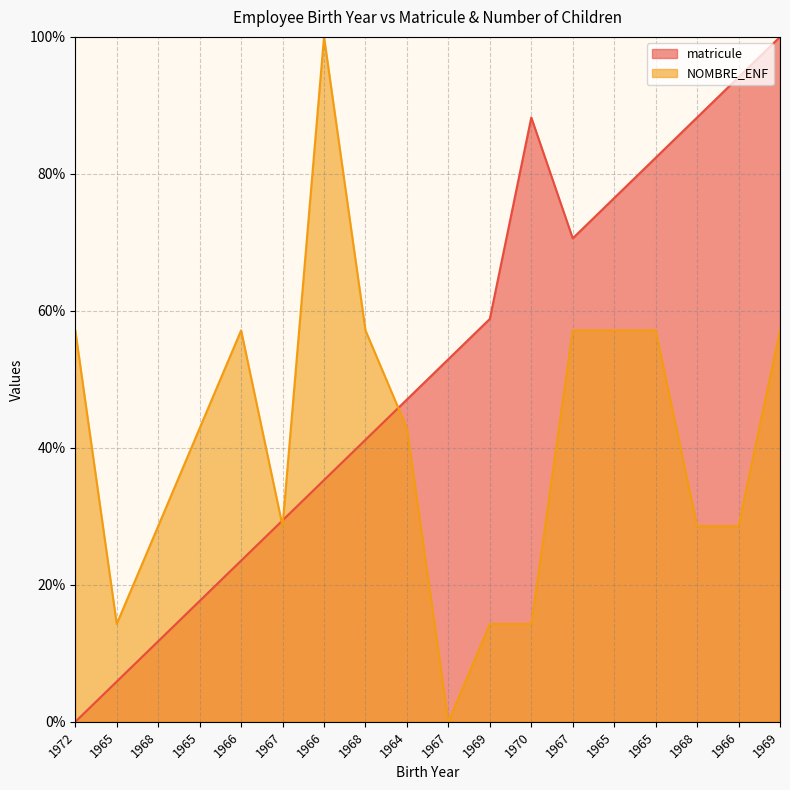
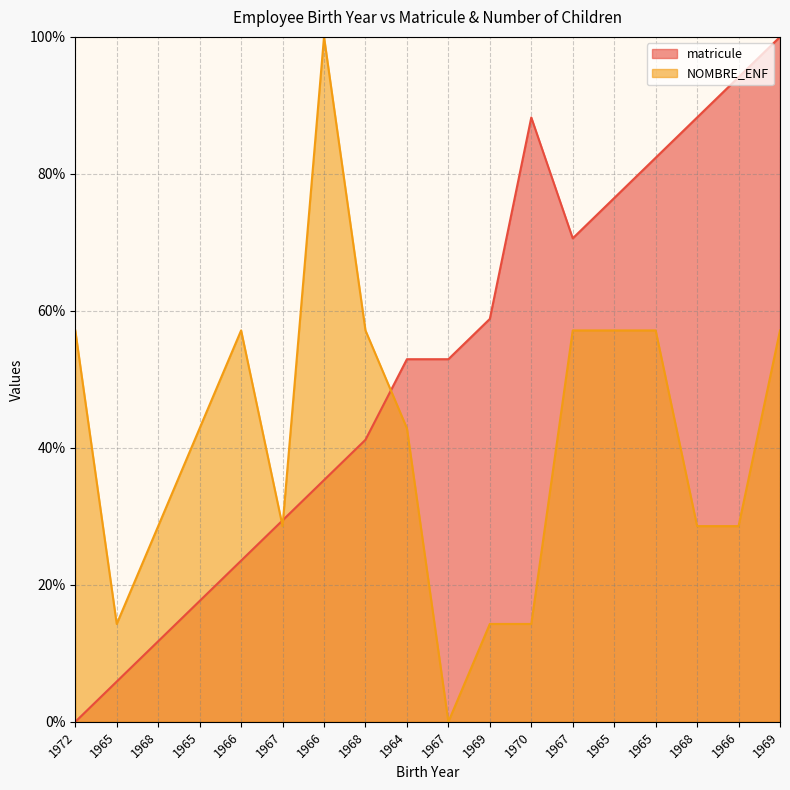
  {
    "matricule": {
      "1972": "0%",
-     "1964": "47%",
+     "1964": "53%",
      "1970": "88%"
    },
    "NOMBRE_ENF": {
      "1972": "57%",
      "1964": "43%",
      "1970": "14%"
    }
  }
